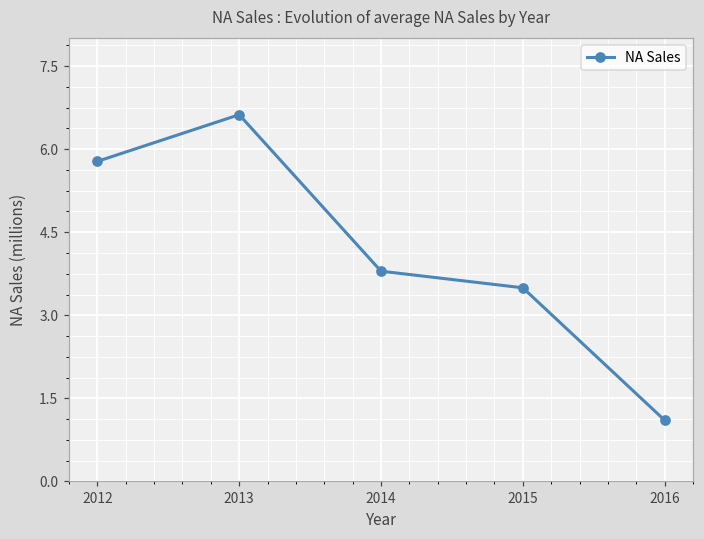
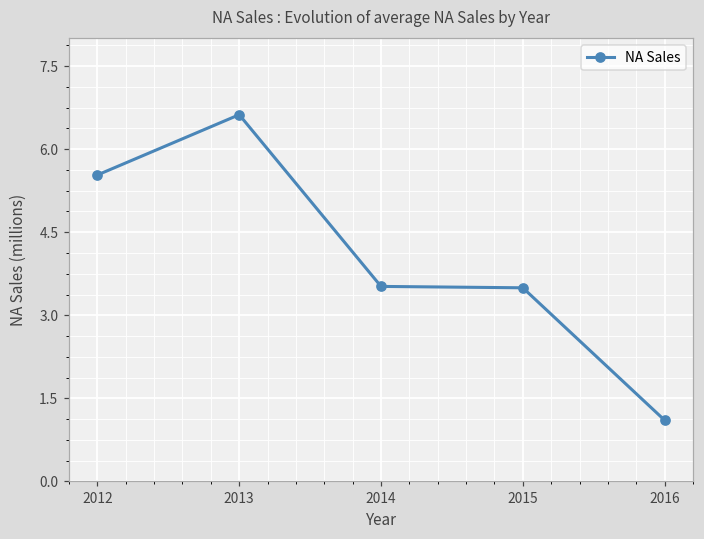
  {
-   "2012": 5.8,
+   "2012": 5.5,
    "2013": 6.6,
-   "2014": 3.8,
+   "2014": 3.5,
    "2015": 3.5,
    "2016": 1.1
  }
